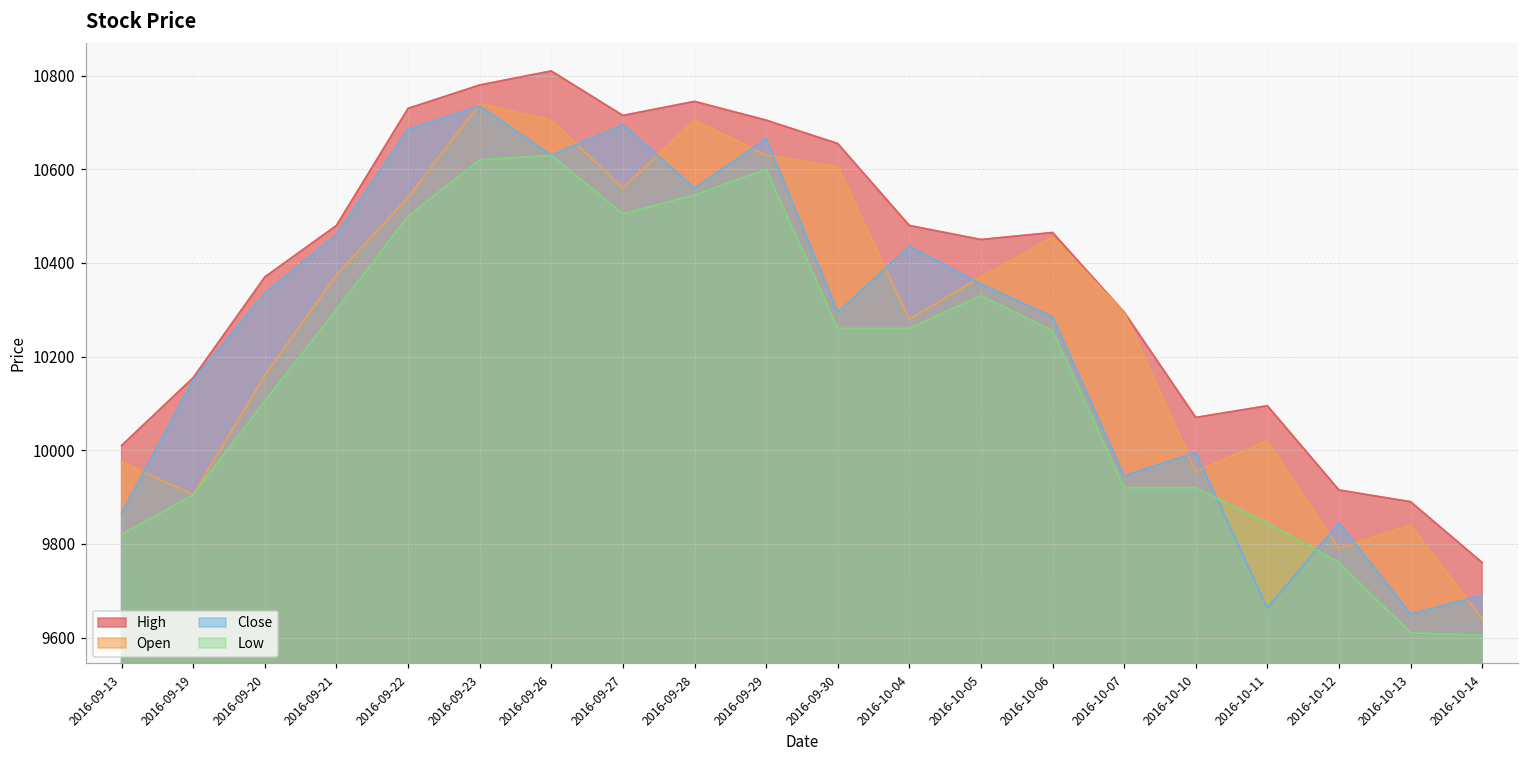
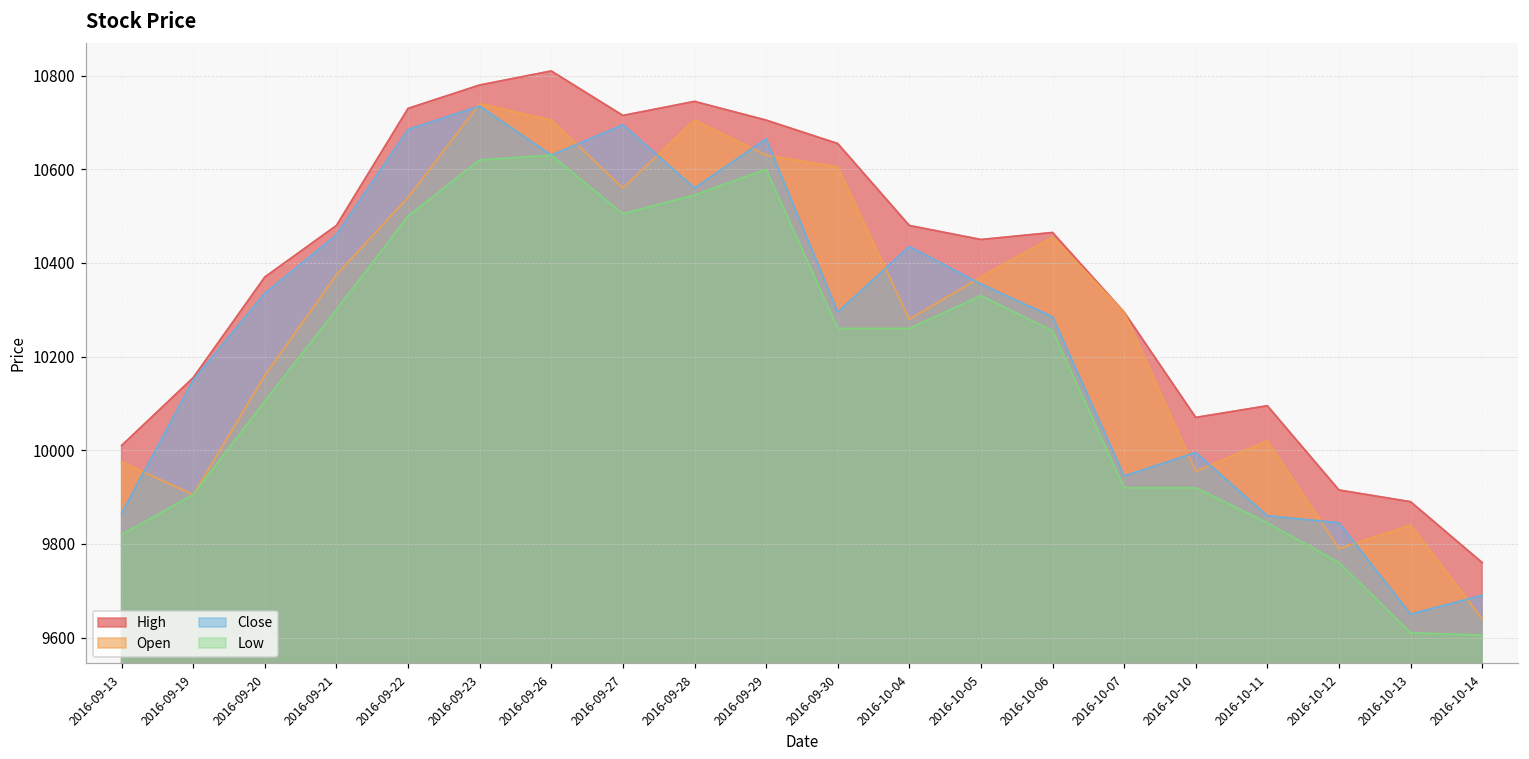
  {
    "High": {
      "2016-09-13": 10010,
      "2016-09-20": 10370,
      "2016-09-21": 10480,
      "2016-09-22": 10730,
      "2016-09-23": 10780,
      "2016-09-26": 10810,
      "2016-09-27": 10720,
      "2016-09-28": 10750,
      "2016-09-29": 10710,
      "2016-09-30": 10660,
      "2016-10-04": 10480,
      "2016-10-05": 10450,
      "2016-10-06": 10470,
      "2016-10-10": 10070,
      "2016-10-11": 10100,
      "2016-10-12": 9920,
      "2016-10-13": 9890,
      "2016-10-14": 9760
    },
    "Open": {
      "2016-09-13": 9980,
      "2016-09-20": 10160,
      "2016-09-21": 10380,
      "2016-09-22": 10540,
      "2016-09-26": 10710,
      "2016-09-27": 10560,
      "2016-09-28": 10710,
      "2016-09-29": 10630,
      "2016-09-30": 10610,
      "2016-10-04": 10280,
      "2016-10-05": 10370,
      "2016-10-06": 10460,
      "2016-10-10": 9960,
      "2016-10-11": 10020,
      "2016-10-12": 9790,
      "2016-10-13": 9840,
      "2016-10-14": 9640
    },
    "Close": {
      "2016-09-13": 9870,
      "2016-09-20": 10340,
      "2016-09-21": 10460,
      "2016-09-22": 10690,
      "2016-09-27": 10700,
      "2016-09-28": 10560,
      "2016-09-29": 10670,
      "2016-09-30": 10300,
      "2016-10-04": 10440,
      "2016-10-05": 10360,
      "2016-10-06": 10290,
      "2016-10-07": 9950,
      "2016-10-10": 10000,
-     "2016-10-11": 9660,
+     "2016-10-11": 9860,
      "2016-10-12": 9850,
      "2016-10-13": 9650,
      "2016-10-14": 9690
    },
    "Low": {
      "2016-09-13": 9820,
      "2016-09-20": 10110,
      "2016-09-21": 10300,
      "2016-09-22": 10500,
      "2016-09-23": 10620,
      "2016-09-27": 10510,
      "2016-09-28": 10550,
      "2016-09-29": 10600,
      "2016-09-30": 10260,
      "2016-10-04": 10260,
      "2016-10-05": 10330,
      "2016-10-06": 10260,
      "2016-10-07": 9920,
      "2016-10-10": 9920,
      "2016-10-11": 9850,
      "2016-10-12": 9760,
      "2016-10-13": 9610,
      "2016-10-14": 9610
    }
  }
